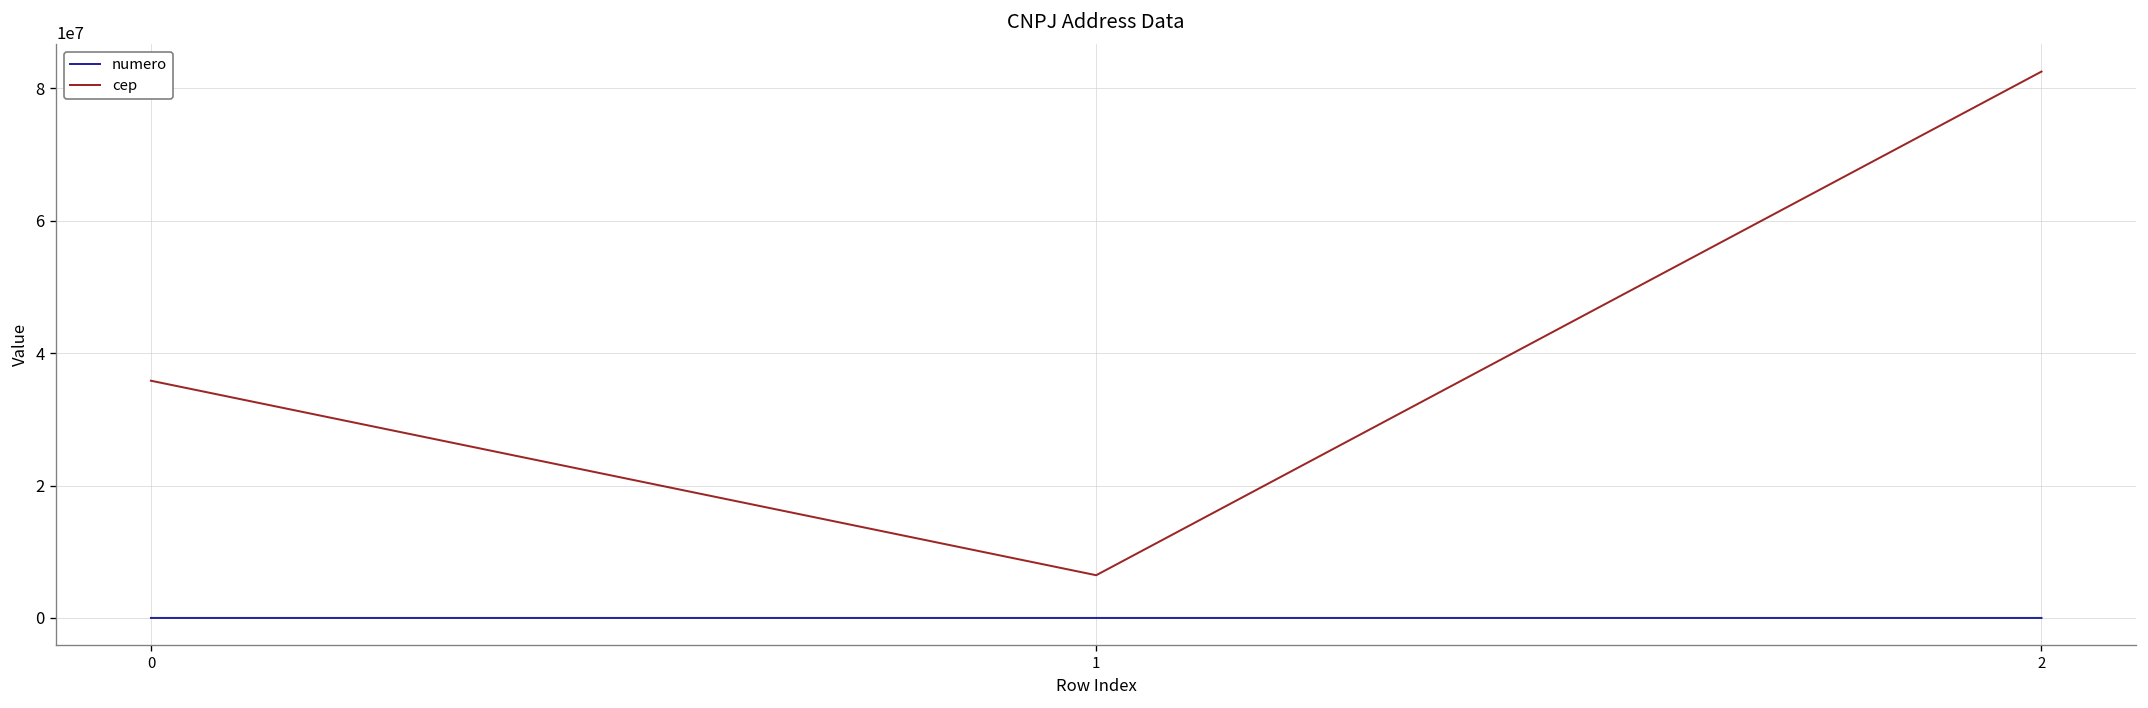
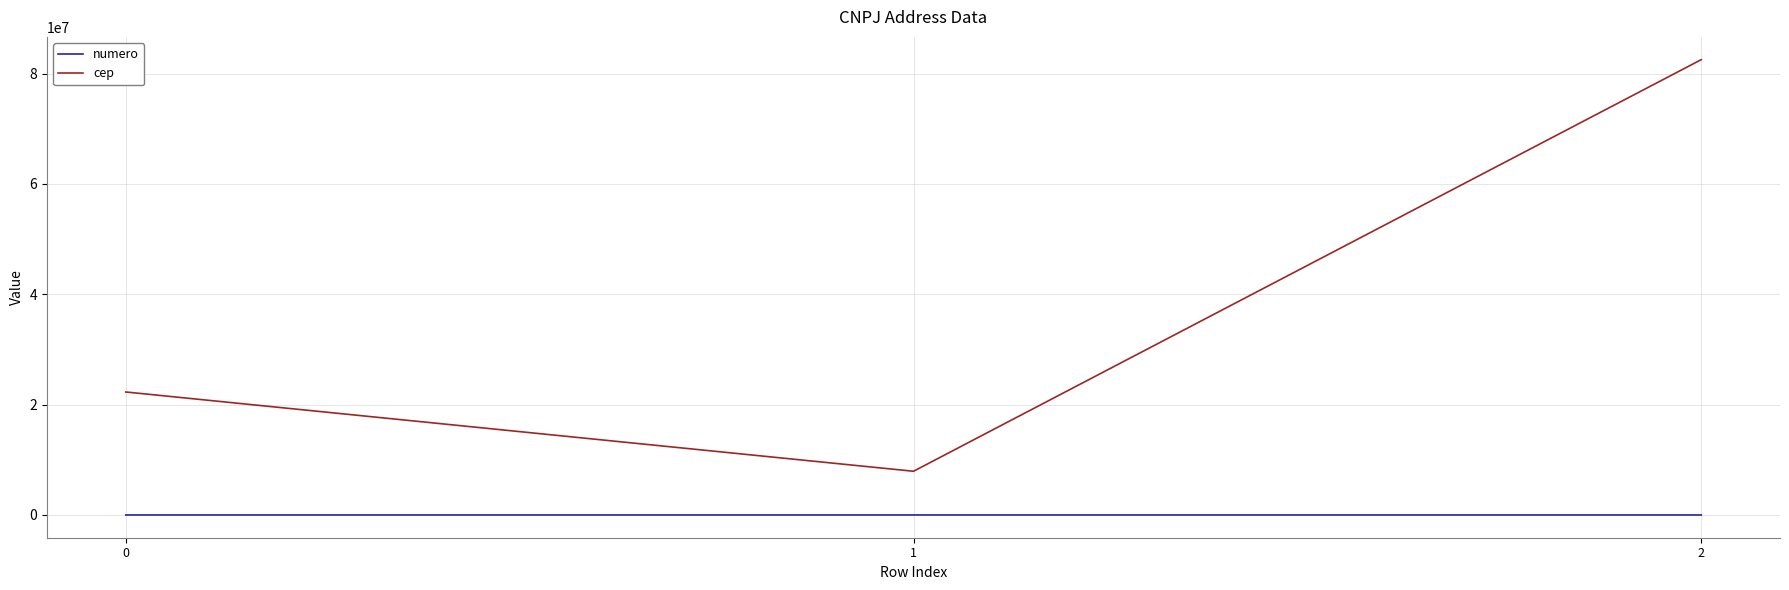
  {
    "numero": {
      "0": 0,
      "1": 0,
      "2": 0
    },
    "cep": {
-     "0": 36000000,
-     "1": 6000000,
+     "0": 22000000,
+     "1": 8000000,
      "2": 83000000
    }
  }
